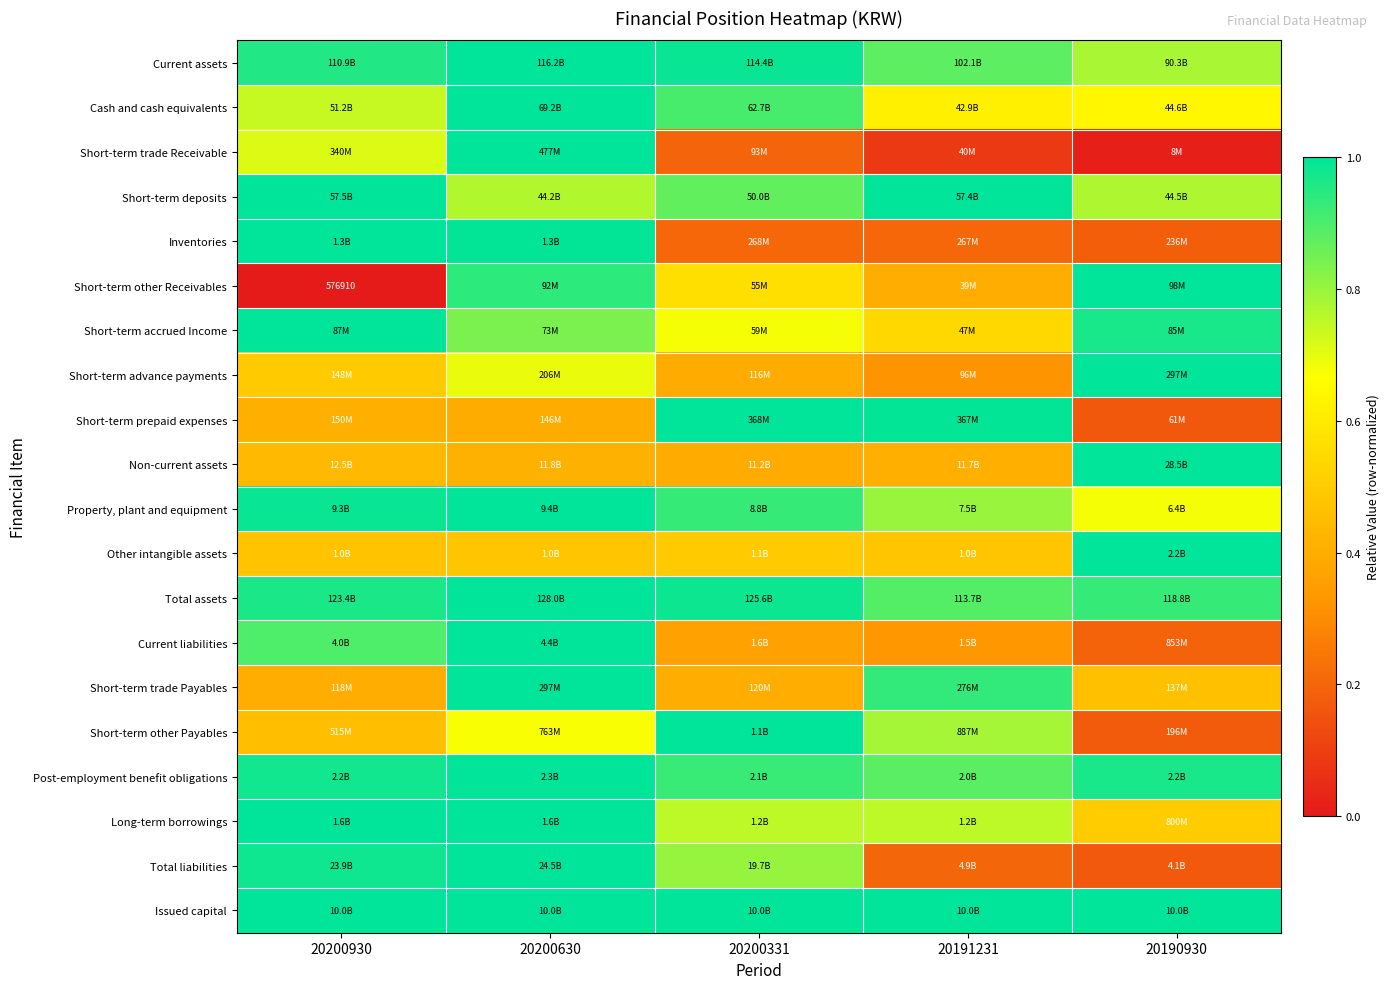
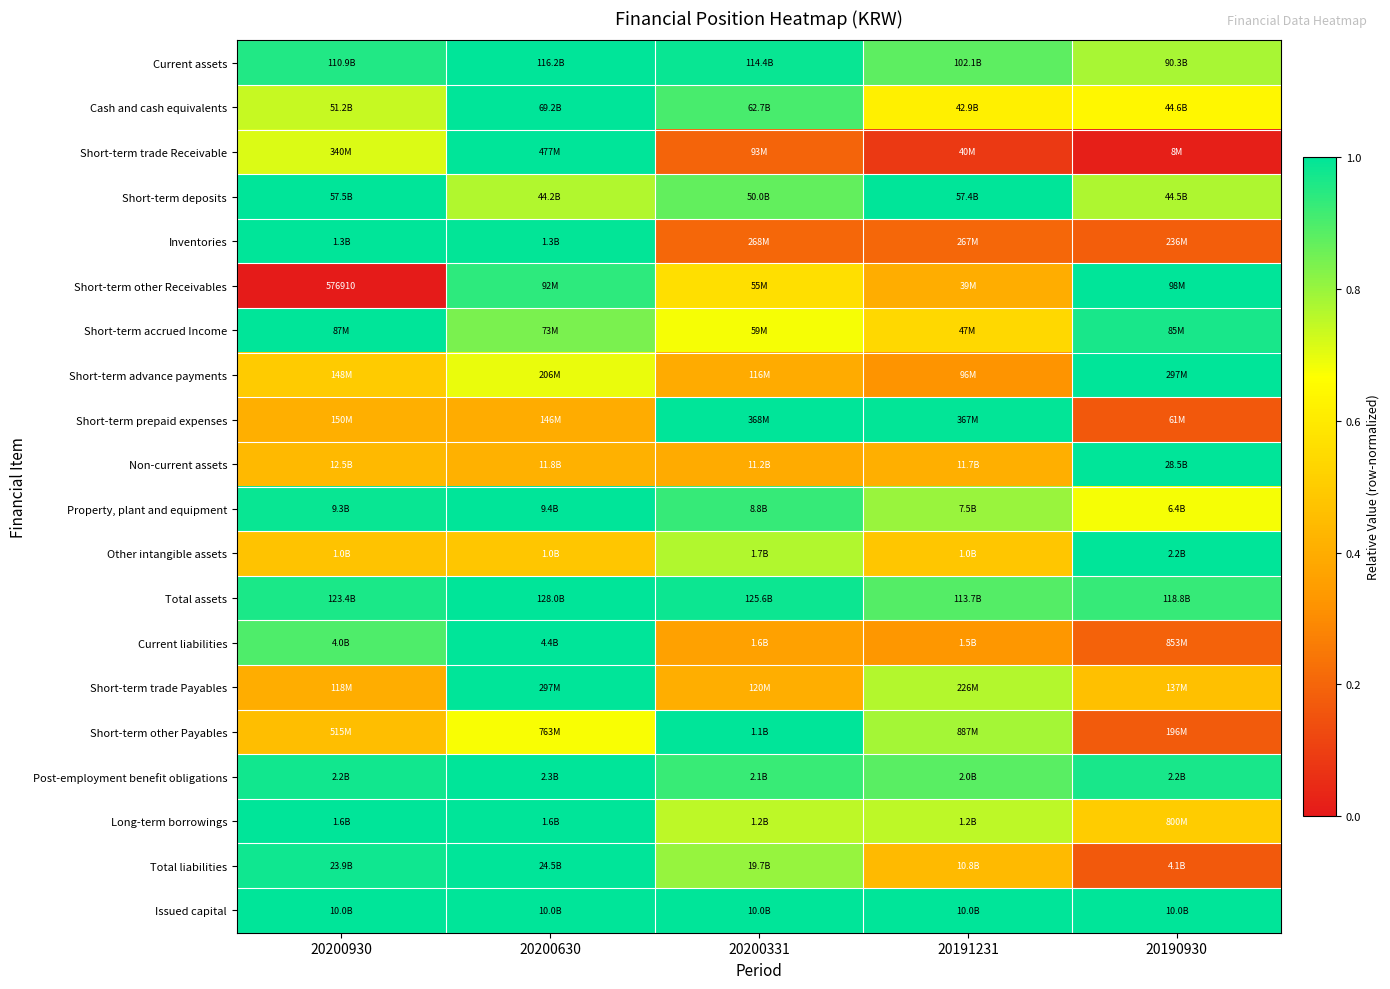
  {
    "Current assets": {
      "20200930": "110.9B",
      "20200630": "116.2B",
      "20200331": "114.4B",
      "20191231": "102.1B",
      "20190930": "90.3B"
    },
    "Cash and cash equivalents": {
      "20200930": "51.2B",
      "20200630": "69.2B",
      "20200331": "62.7B",
      "20191231": "42.9B",
      "20190930": "44.6B"
    },
    "Short-term trade Receivable": {
      "20200930": "340M",
      "20200630": "477M",
      "20200331": "93M",
      "20191231": "40M",
      "20190930": "8M"
    },
    "Short-term deposits": {
      "20200930": "57.5B",
      "20200630": "44.2B",
      "20200331": "50.0B",
      "20191231": "57.4B",
      "20190930": "44.5B"
    },
    "Inventories": {
      "20200930": "1.3B",
      "20200630": "1.3B",
      "20200331": "268M",
      "20191231": "267M",
      "20190930": "236M"
    },
    "Short-term other Receivables": {
      "20200930": "576910",
      "20200630": "92M",
      "20200331": "55M",
      "20191231": "39M",
      "20190930": "98M"
    },
    "Short-term accrued Income": {
      "20200930": "87M",
      "20200630": "73M",
      "20200331": "59M",
      "20191231": "47M",
      "20190930": "85M"
    },
    "Short-term advance payments": {
      "20200930": "148M",
      "20200630": "206M",
      "20200331": "116M",
      "20191231": "96M",
      "20190930": "297M"
    },
    "Short-term prepaid expenses": {
      "20200930": "150M",
      "20200630": "146M",
      "20200331": "368M",
      "20191231": "367M",
      "20190930": "61M"
    },
    "Non-current assets": {
      "20200930": "12.5B",
      "20200630": "11.8B",
      "20200331": "11.2B",
      "20191231": "11.7B",
      "20190930": "28.5B"
    },
    "Property, plant and equipment": {
      "20200930": "9.3B",
      "20200630": "9.4B",
      "20200331": "8.8B",
      "20191231": "7.5B",
      "20190930": "6.4B"
    },
    "Other intangible assets": {
      "20200930": "1.0B",
      "20200630": "1.0B",
-     "20200331": "1.1B",
+     "20200331": "1.7B",
      "20191231": "1.0B",
      "20190930": "2.2B"
    },
    "Total assets": {
      "20200930": "123.4B",
      "20200630": "128.0B",
      "20200331": "125.6B",
      "20191231": "113.7B",
      "20190930": "118.8B"
    },
    "Current liabilities": {
      "20200930": "4.0B",
      "20200630": "4.4B",
      "20200331": "1.6B",
      "20191231": "1.5B",
      "20190930": "853M"
    },
    "Short-term trade Payables": {
      "20200930": "118M",
      "20200630": "297M",
      "20200331": "120M",
-     "20191231": "276M",
+     "20191231": "226M",
      "20190930": "137M"
    },
    "Short-term other Payables": {
      "20200930": "515M",
      "20200630": "763M",
      "20200331": "1.1B",
      "20191231": "887M",
      "20190930": "196M"
    },
    "Post-employment benefit obligations": {
      "20200930": "2.2B",
      "20200630": "2.3B",
      "20200331": "2.1B",
      "20191231": "2.0B",
      "20190930": "2.2B"
    },
    "Long-term borrowings": {
      "20200930": "1.6B",
      "20200630": "1.6B",
      "20200331": "1.2B",
      "20191231": "1.2B",
      "20190930": "800M"
    },
    "Total liabilities": {
      "20200930": "23.9B",
      "20200630": "24.5B",
      "20200331": "19.7B",
-     "20191231": "4.9B",
+     "20191231": "10.8B",
      "20190930": "4.1B"
    },
    "Issued capital": {
      "20200930": "10.0B",
      "20200630": "10.0B",
      "20200331": "10.0B",
      "20191231": "10.0B",
      "20190930": "10.0B"
    }
  }
